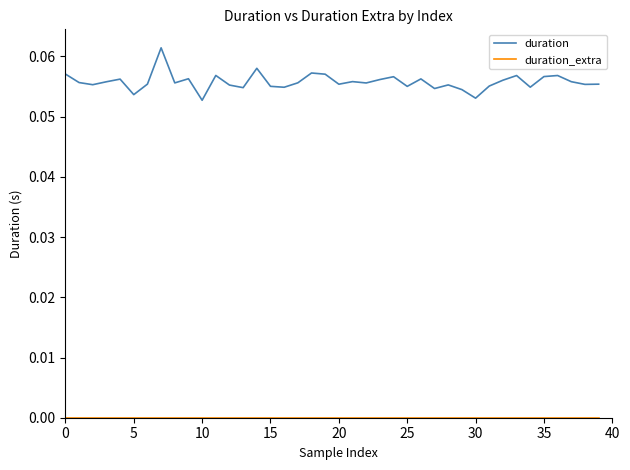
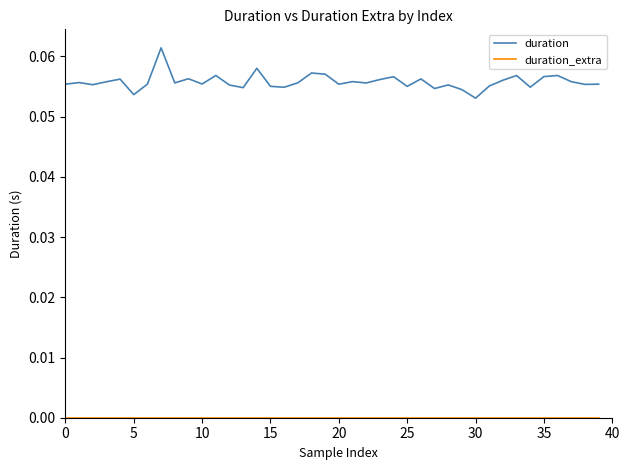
  {
    "duration": {
-     "0": 0.057,
+     "0": 0.055,
      "5": 0.054,
-     "10": 0.053,
+     "10": 0.055,
      "15": 0.055,
      "20": 0.055,
      "25": 0.055,
      "30": 0.053,
      "35": 0.057
    },
    "duration_extra": {
      "0": 0.000,
      "5": 0.000,
      "10": 0.000,
      "15": 0.000,
      "20": 0.000,
      "25": 0.000,
      "30": 0.000,
      "35": 0.000
    }
  }
